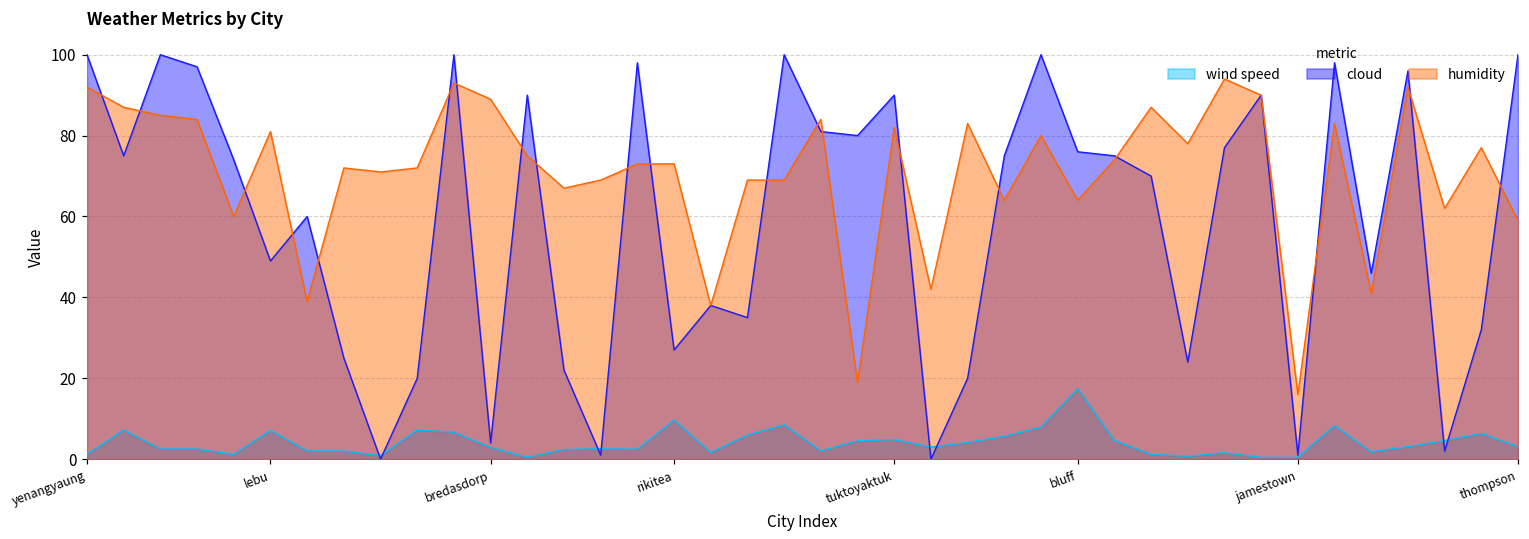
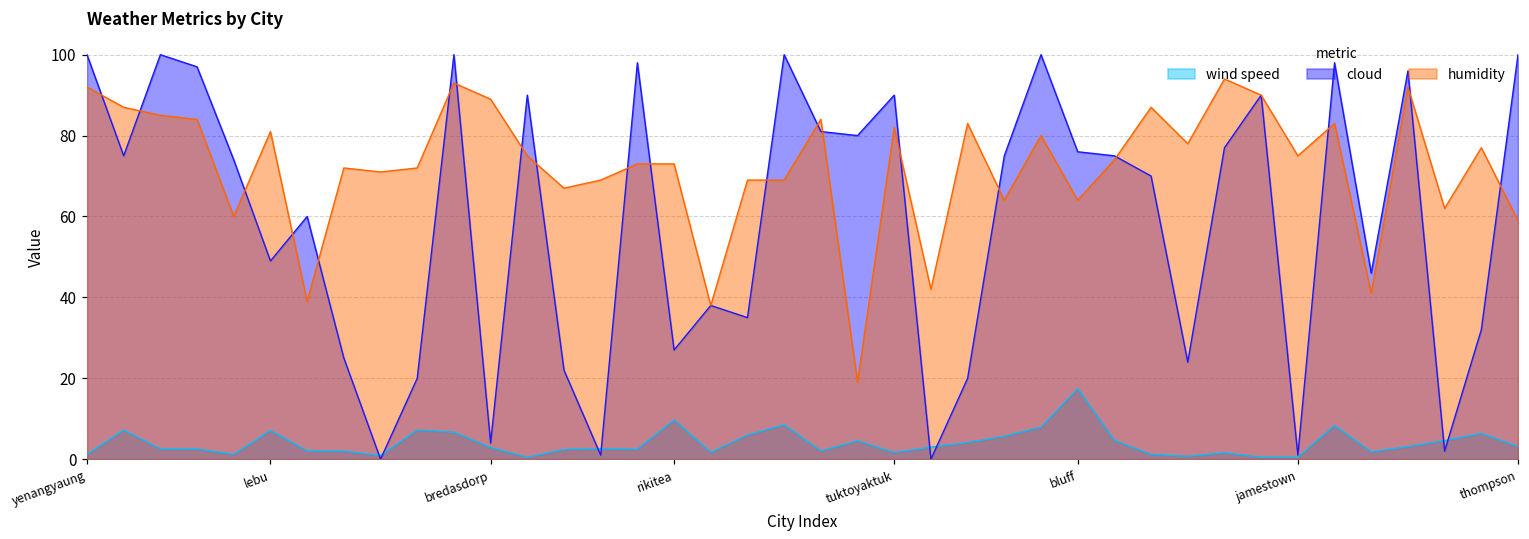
  {
    "wind speed": {
      "yenangyaung": 1,
      "lebu": 7,
      "bredasdorp": 3,
      "rikitea": 10,
-     "tuktoyaktuk": 5,
+     "tuktoyaktuk": 2,
      "bluff": 17,
      "thompson": 3
    },
    "cloud": {
      "yenangyaung": 100,
      "lebu": 49,
      "bredasdorp": 4,
      "rikitea": 27,
      "tuktoyaktuk": 90,
      "bluff": 76,
      "thompson": 100
    },
    "humidity": {
      "yenangyaung": 92,
      "lebu": 81,
      "bredasdorp": 89,
      "rikitea": 73,
      "tuktoyaktuk": 82,
      "bluff": 64,
-     "jamestown": 16,
+     "jamestown": 75,
      "thompson": 59
    }
  }
